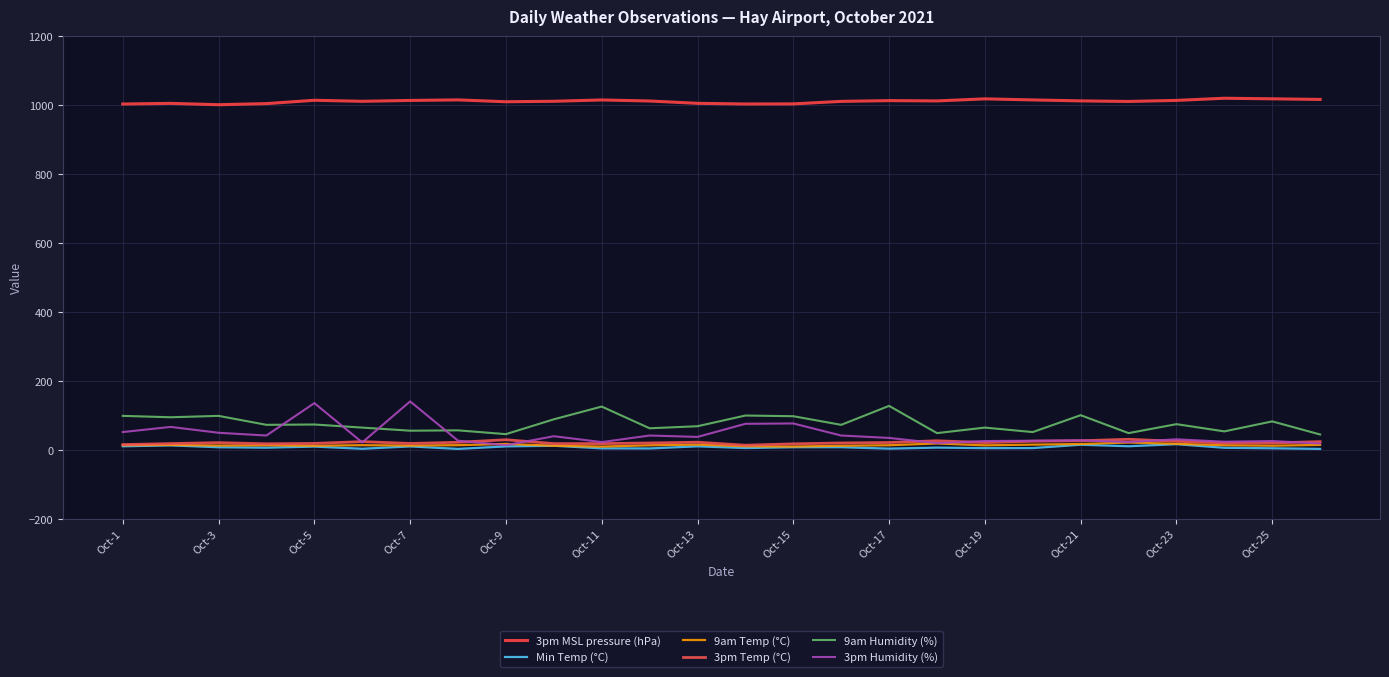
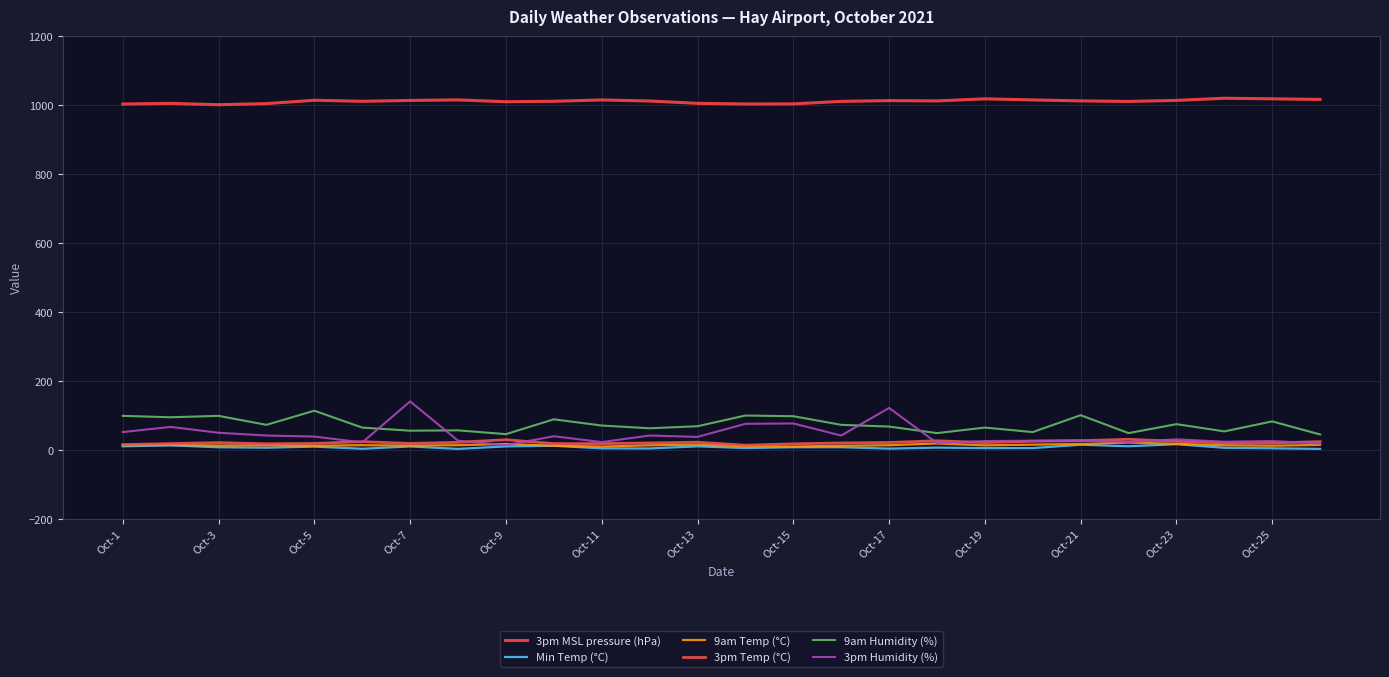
  {
    "Min Temp (°C)": {
      "Oct-17": 0,
      "Oct-19": 10,
      "Oct-25": 10
    },
    "9am Temp (°C)": {
      "Oct-17": 10,
      "Oct-19": 10,
      "Oct-25": 10
    },
    "9am Humidity (%)": {
      "Oct-1": 100,
      "Oct-3": 100,
-     "Oct-5": 70,
+     "Oct-5": 110,
      "Oct-7": 60,
      "Oct-9": 50,
-     "Oct-11": 130,
+     "Oct-11": 70,
      "Oct-13": 70,
      "Oct-15": 100,
-     "Oct-17": 130,
+     "Oct-17": 70,
      "Oct-19": 70,
      "Oct-21": 100,
      "Oct-23": 80,
      "Oct-25": 80
    },
    "3pm Humidity (%)": {
      "Oct-1": 50,
      "Oct-3": 50,
-     "Oct-5": 140,
+     "Oct-5": 40,
      "Oct-7": 140,
      "Oct-13": 40,
      "Oct-15": 80,
-     "Oct-17": 40
+     "Oct-17": 120
    }
  }
